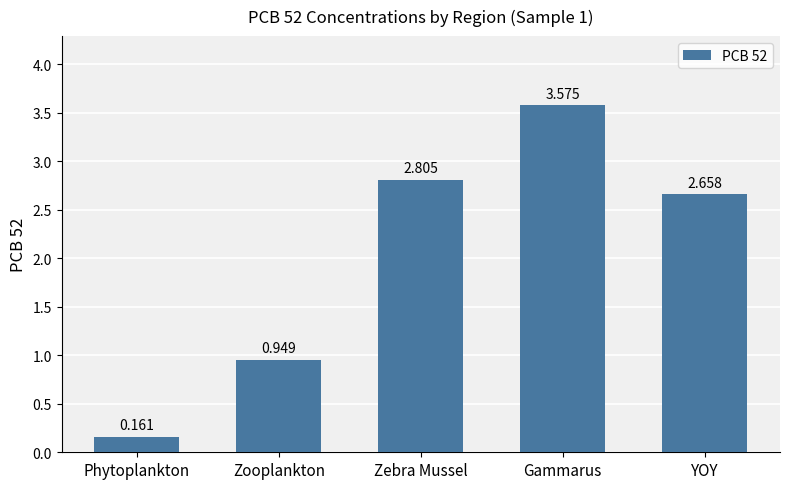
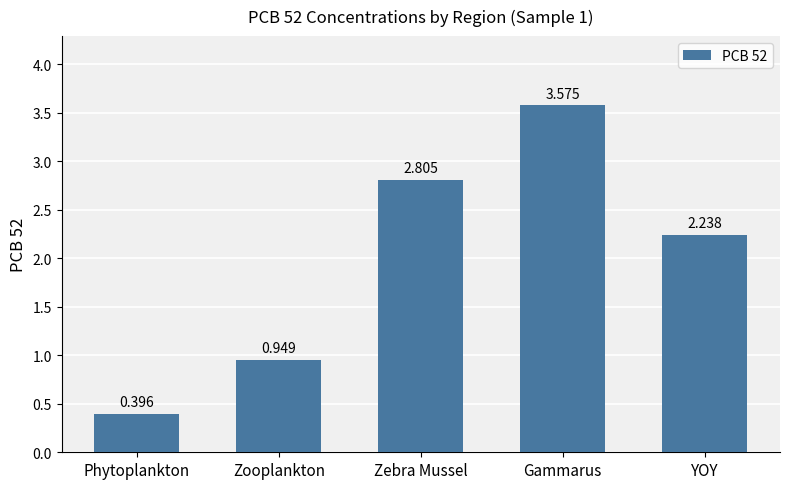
  {
-   "Phytoplankton": 0.161,
+   "Phytoplankton": 0.396,
    "Zooplankton": 0.949,
    "Zebra Mussel": 2.805,
    "Gammarus": 3.575,
-   "YOY": 2.658
+   "YOY": 2.238
  }
